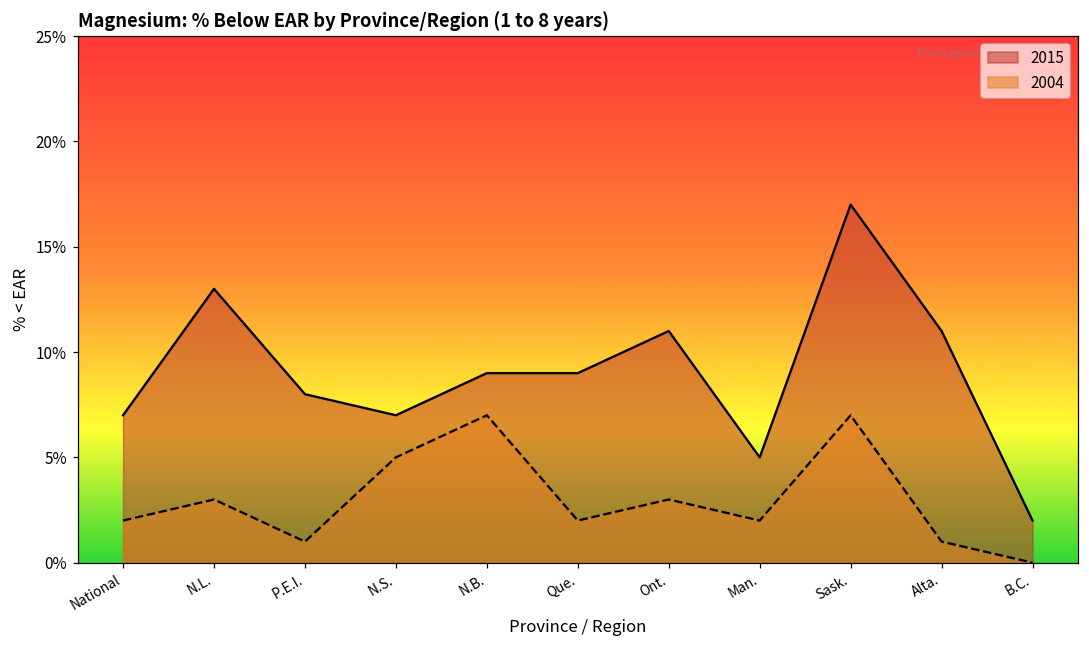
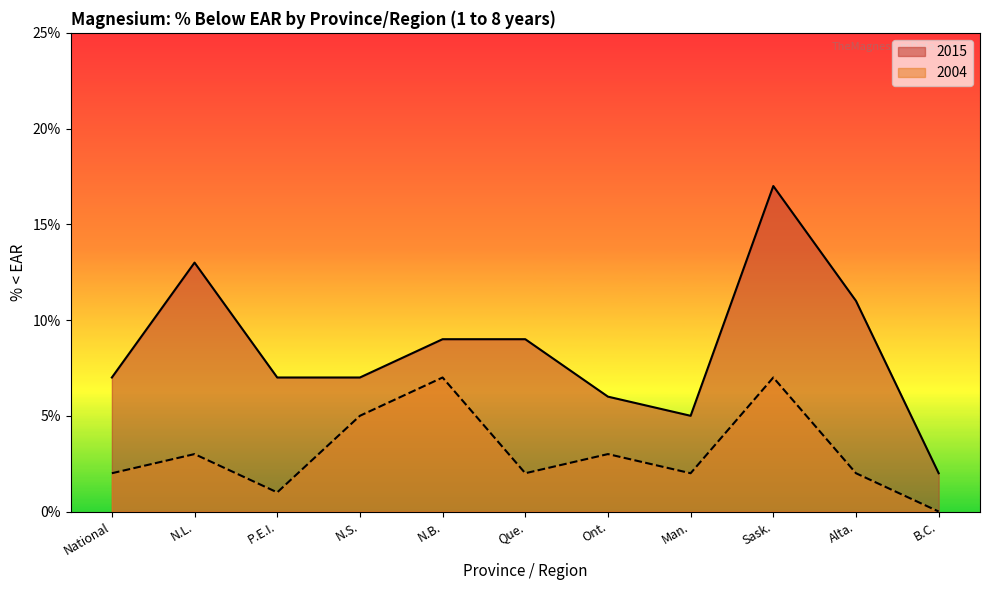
  {
    "2015": {
      "National": "7.0%",
      "N.L.": "13.0%",
-     "P.E.I.": "8.0%",
+     "P.E.I.": "7.0%",
      "N.S.": "7.0%",
      "N.B.": "9.0%",
      "Que.": "9.0%",
-     "Ont.": "11.0%",
+     "Ont.": "6.0%",
      "Man.": "5.0%",
      "Sask.": "17.0%",
      "Alta.": "11.0%",
      "B.C.": "2.0%"
    },
    "2004": {
      "National": "2.0%",
      "N.L.": "3.0%",
      "P.E.I.": "1.0%",
      "N.S.": "5.0%",
      "N.B.": "7.0%",
      "Que.": "2.0%",
      "Ont.": "3.0%",
      "Man.": "2.0%",
      "Sask.": "7.0%",
-     "Alta.": "1.0%",
+     "Alta.": "2.0%",
      "B.C.": "0.0%"
    }
  }
